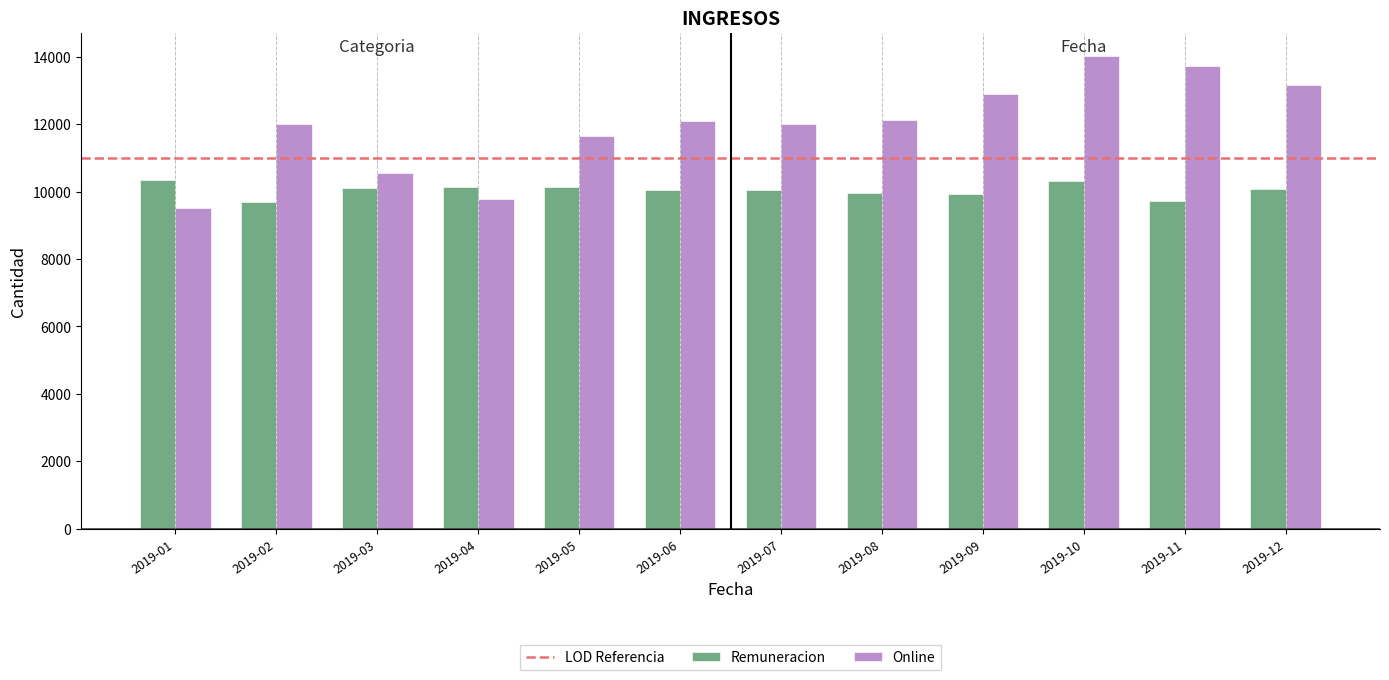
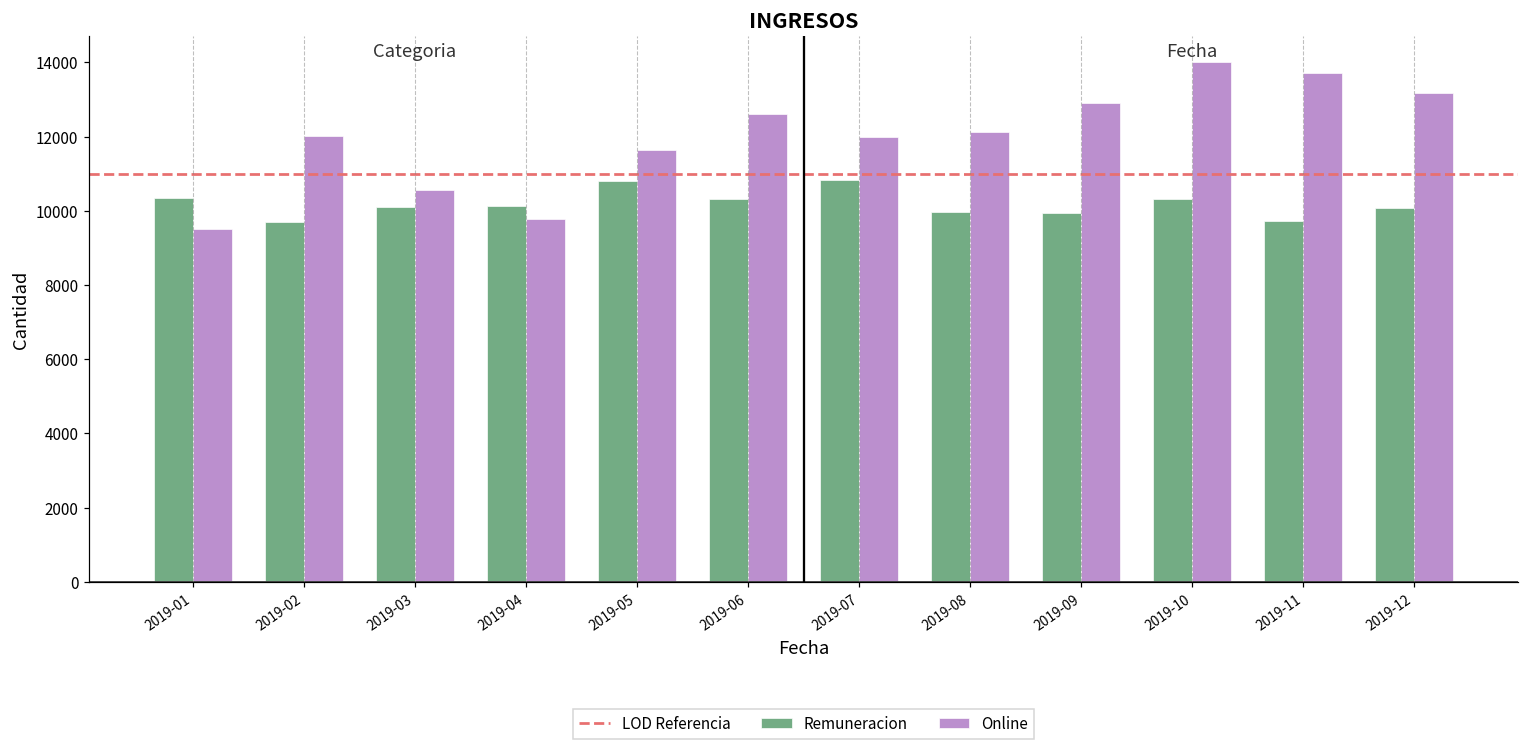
  {
    "Remuneracion": {
      "2019-01": 10300,
      "2019-02": 9700,
      "2019-03": 10100,
      "2019-04": 10100,
-     "2019-05": 10100,
-     "2019-06": 10100,
-     "2019-07": 10000,
+     "2019-05": 10800,
+     "2019-06": 10300,
+     "2019-07": 10800,
      "2019-08": 10000,
      "2019-09": 9900,
      "2019-10": 10300,
      "2019-11": 9700,
      "2019-12": 10100
    },
    "Online": {
      "2019-01": 9500,
      "2019-02": 12000,
      "2019-03": 10600,
      "2019-04": 9800,
      "2019-05": 11600,
-     "2019-06": 12100,
+     "2019-06": 12600,
      "2019-07": 12000,
      "2019-08": 12100,
      "2019-09": 12900,
      "2019-10": 14000,
      "2019-11": 13700,
      "2019-12": 13200
    }
  }
